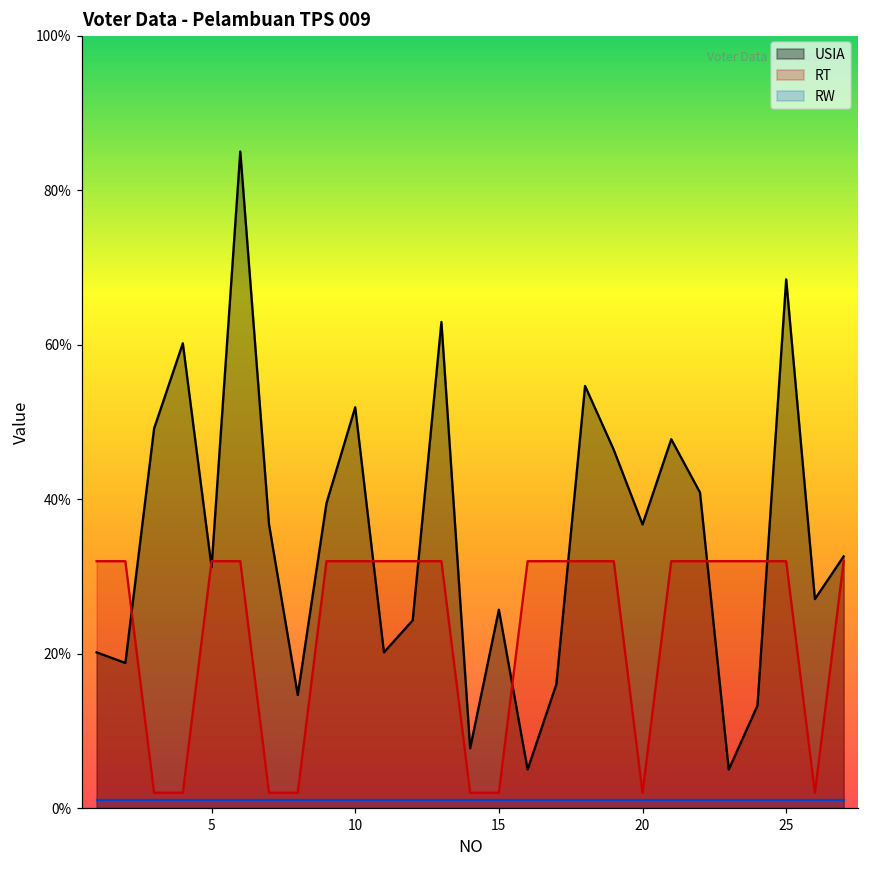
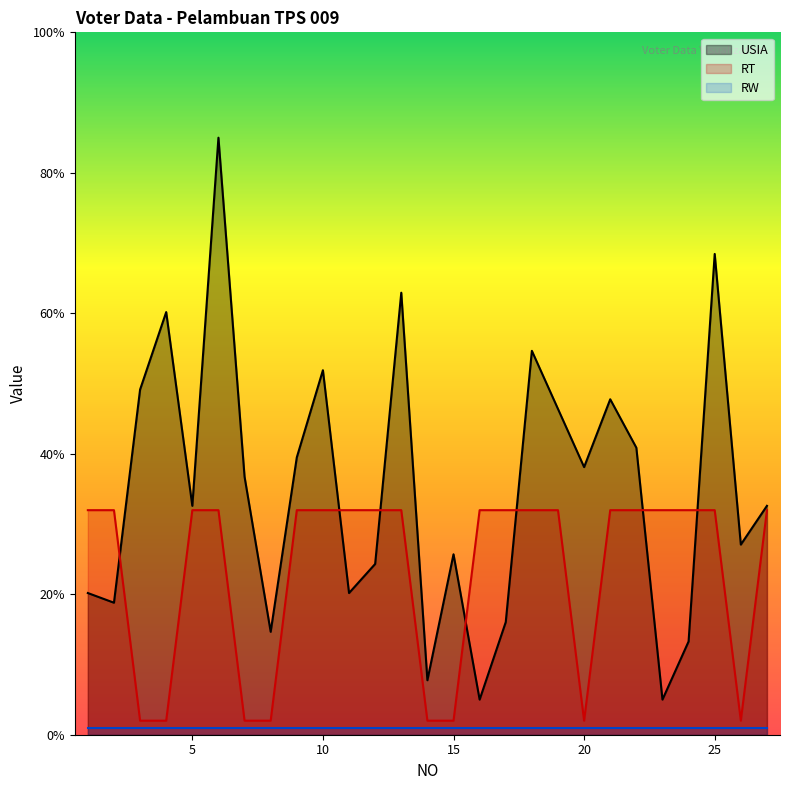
  {
    "USIA": {
-     "5": "31%",
+     "5": "33%",
      "10": "52%",
      "15": "26%",
-     "20": "37%",
+     "20": "38%",
      "25": "68%"
    },
    "RT": {
      "5": "32%",
      "10": "32%",
      "15": "2%",
      "20": "2%",
      "25": "32%"
    },
    "RW": {
      "5": "1%",
      "10": "1%",
      "15": "1%",
      "20": "1%",
      "25": "1%"
    }
  }
